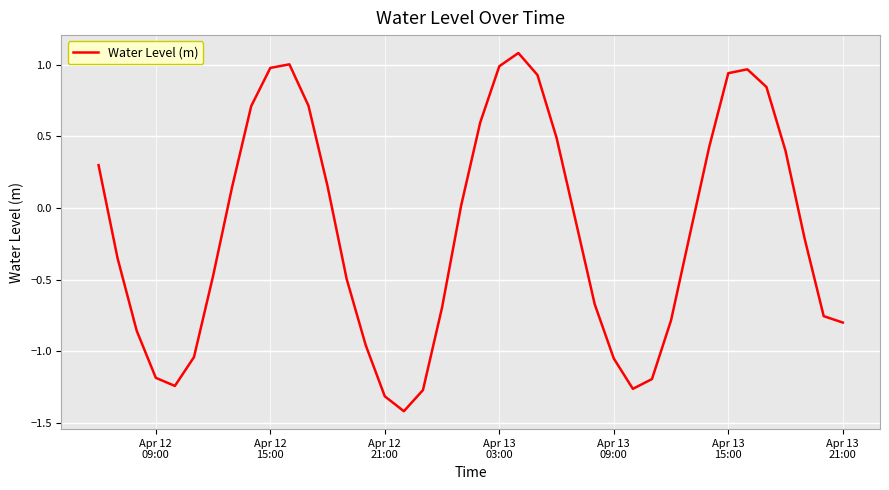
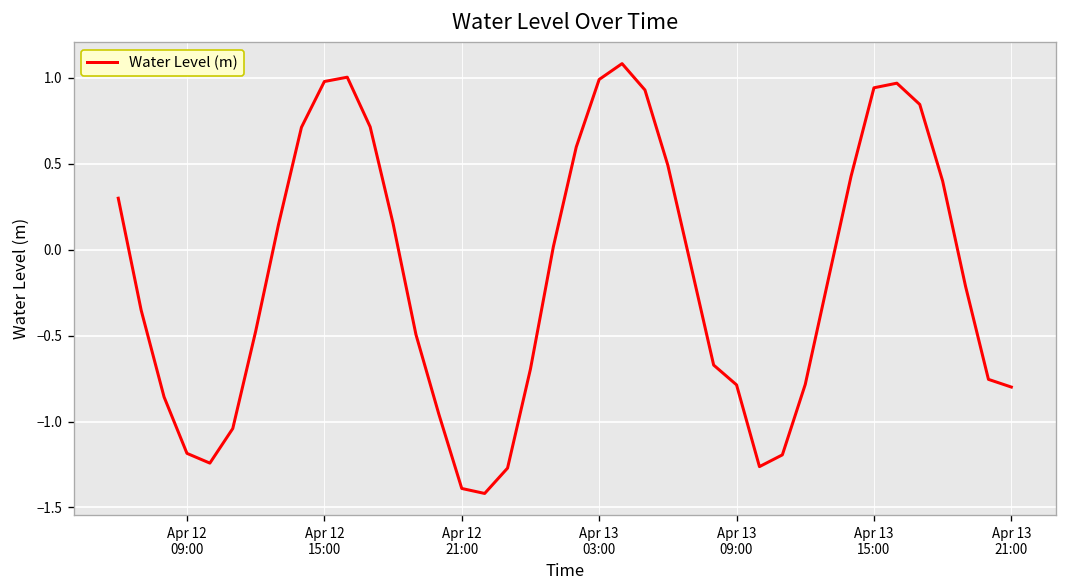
  {
    "Apr 12 09:00": -1.19,
    "Apr 12 15:00": 0.98,
-   "Apr 12 21:00": -1.31,
+   "Apr 12 21:00": -1.39,
    "Apr 13 03:00": 0.99,
-   "Apr 13 09:00": -1.05,
+   "Apr 13 09:00": -0.79,
    "Apr 13 15:00": 0.94,
    "Apr 13 21:00": -0.80
  }
